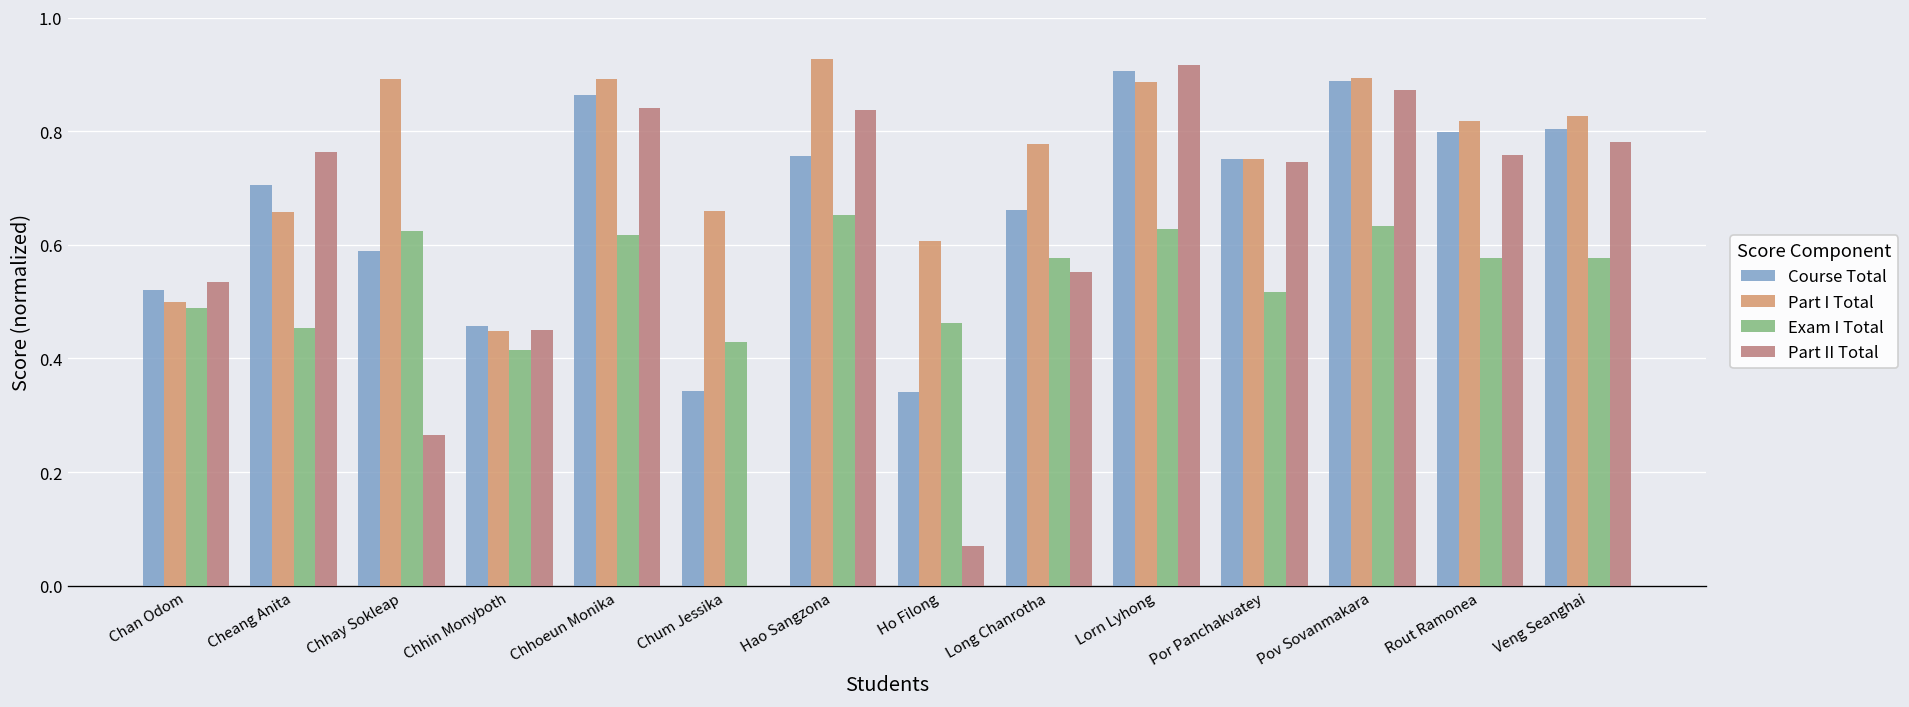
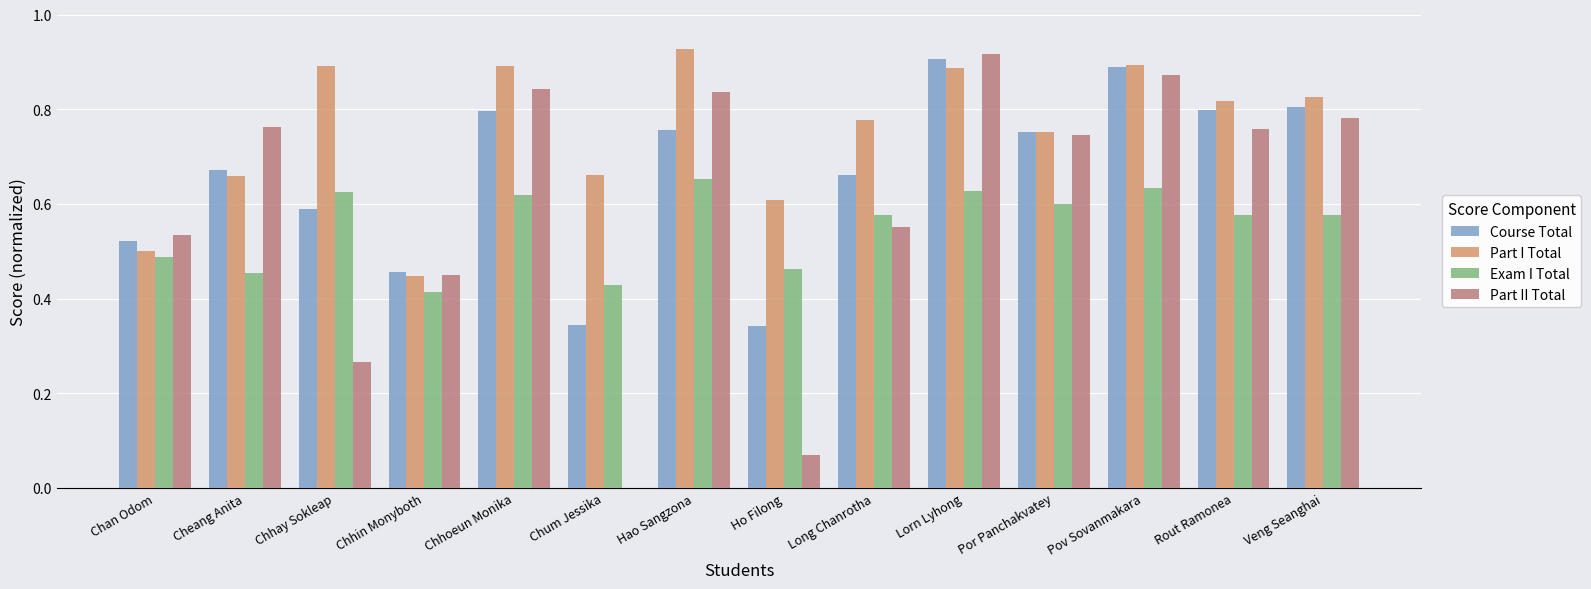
  {
    "Course Total": {
      "Chan Odom": 0.52,
-     "Cheang Anita": 0.71,
+     "Cheang Anita": 0.67,
      "Chhay Sokleap": 0.59,
      "Chhin Monyboth": 0.46,
-     "Chhoeun Monika": 0.86,
+     "Chhoeun Monika": 0.80,
      "Chum Jessika": 0.34,
      "Hao Sangzona": 0.76,
      "Ho Filong": 0.34,
      "Long Chanrotha": 0.66,
      "Lorn Lyhong": 0.91,
      "Por Panchakvatey": 0.75,
      "Pov Sovanmakara": 0.89,
      "Rout Ramonea": 0.80,
      "Veng Seanghai": 0.80
    },
    "Exam I Total": {
      "Chan Odom": 0.49,
      "Cheang Anita": 0.45,
      "Chhay Sokleap": 0.62,
      "Chhin Monyboth": 0.41,
      "Chhoeun Monika": 0.62,
      "Chum Jessika": 0.43,
      "Hao Sangzona": 0.65,
      "Ho Filong": 0.46,
      "Long Chanrotha": 0.58,
      "Lorn Lyhong": 0.63,
-     "Por Panchakvatey": 0.52,
+     "Por Panchakvatey": 0.60,
      "Pov Sovanmakara": 0.63,
      "Rout Ramonea": 0.58,
      "Veng Seanghai": 0.58
    }
  }
